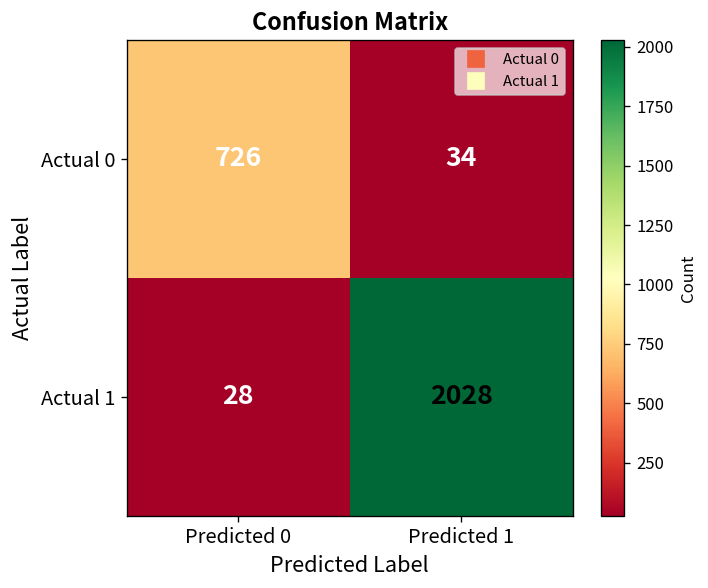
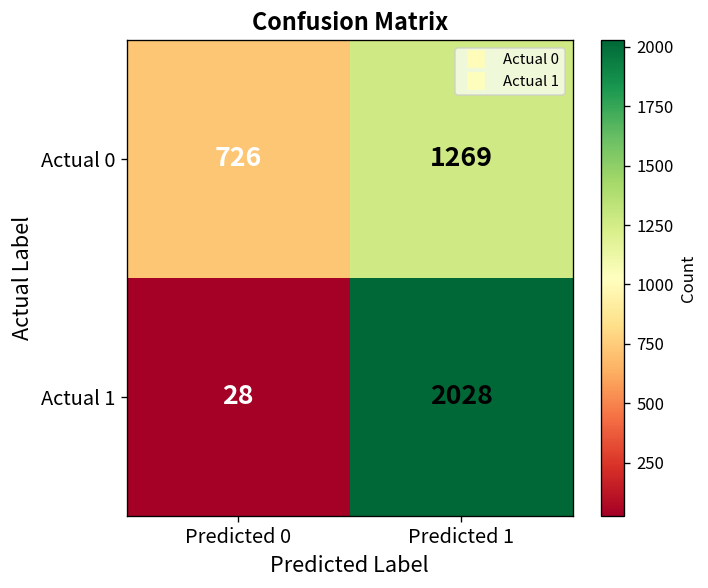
  {
    "Actual 0": {
      "Predicted 0": 726,
-     "Predicted 1": 34
+     "Predicted 1": 1269
    },
    "Actual 1": {
      "Predicted 0": 28,
      "Predicted 1": 2028
    }
  }
